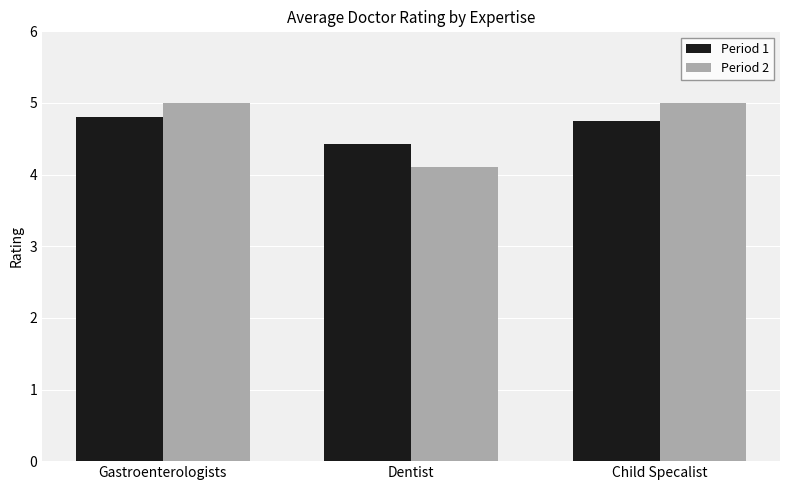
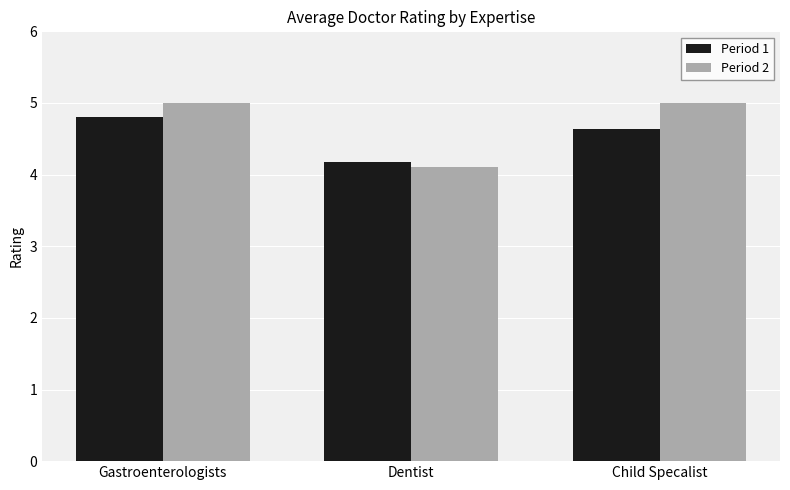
  {
    "Period 1": {
      "Gastroenterologists": 4.8,
-     "Dentist": 4.4,
-     "Child Specalist": 4.8
+     "Dentist": 4.2,
+     "Child Specalist": 4.6
    },
    "Period 2": {
      "Gastroenterologists": 5.0,
      "Dentist": 4.1,
      "Child Specalist": 5.0
    }
  }
